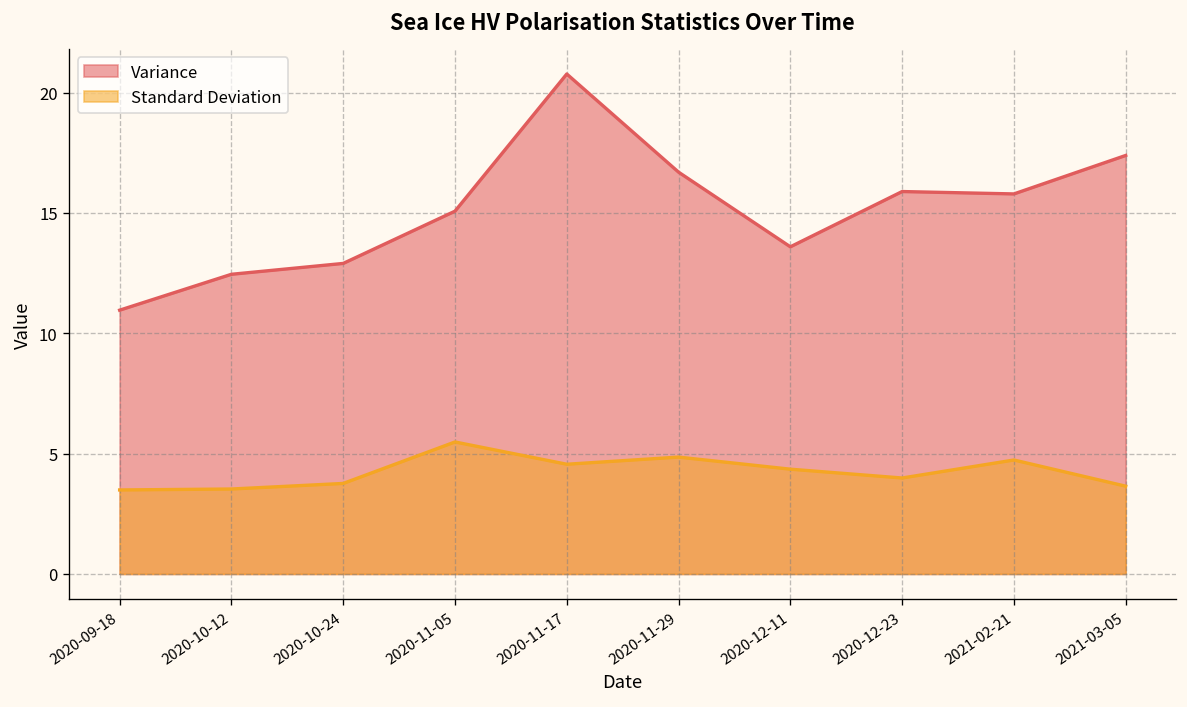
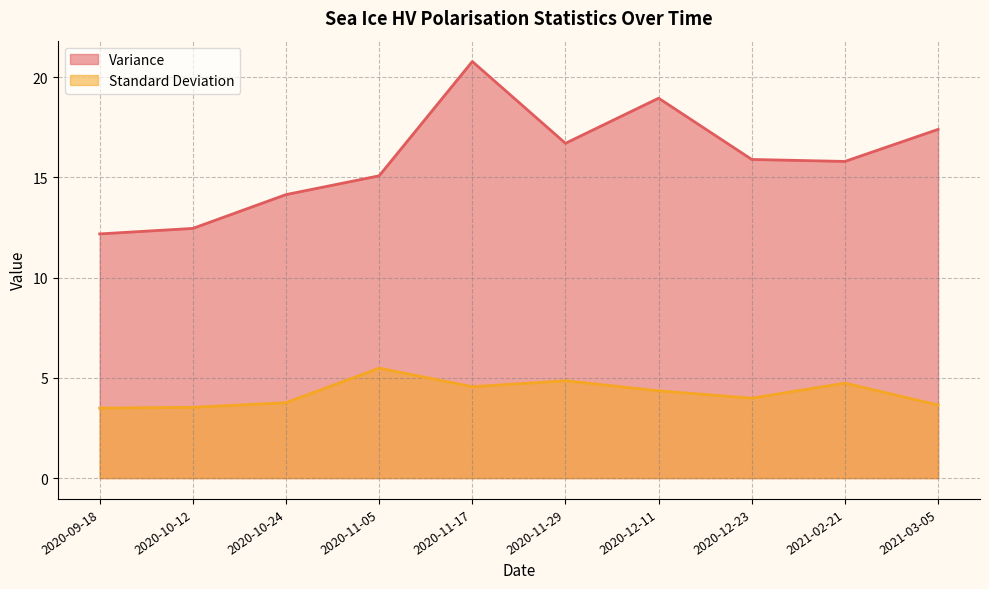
  {
    "Variance": {
-     "2020-09-18": 11.0,
+     "2020-09-18": 12.2,
      "2020-10-12": 12.5,
-     "2020-10-24": 12.9,
+     "2020-10-24": 14.1,
      "2020-11-05": 15.1,
      "2020-11-17": 20.8,
      "2020-11-29": 16.7,
-     "2020-12-11": 13.6,
+     "2020-12-11": 18.9,
      "2020-12-23": 15.9,
      "2021-02-21": 15.8,
      "2021-03-05": 17.4
    },
    "Standard Deviation": {
      "2020-09-18": 3.5,
      "2020-10-12": 3.5,
      "2020-10-24": 3.8,
      "2020-11-05": 5.5,
      "2020-11-17": 4.6,
      "2020-11-29": 4.9,
      "2020-12-11": 4.4,
      "2020-12-23": 4.0,
      "2021-02-21": 4.7,
      "2021-03-05": 3.6
    }
  }
